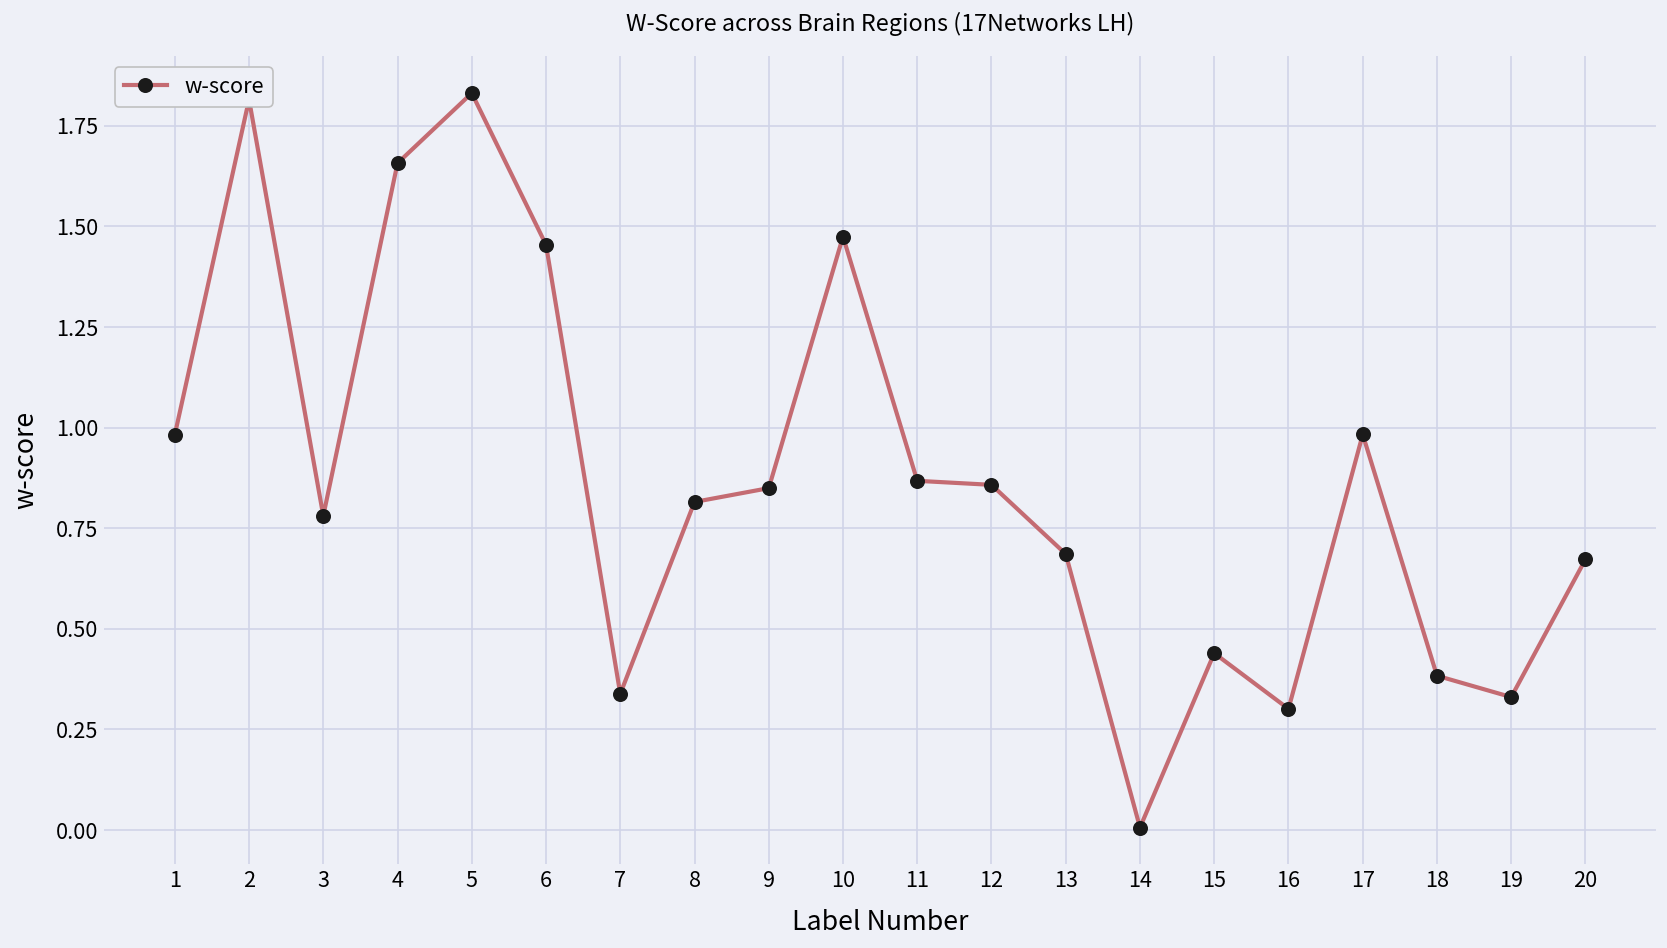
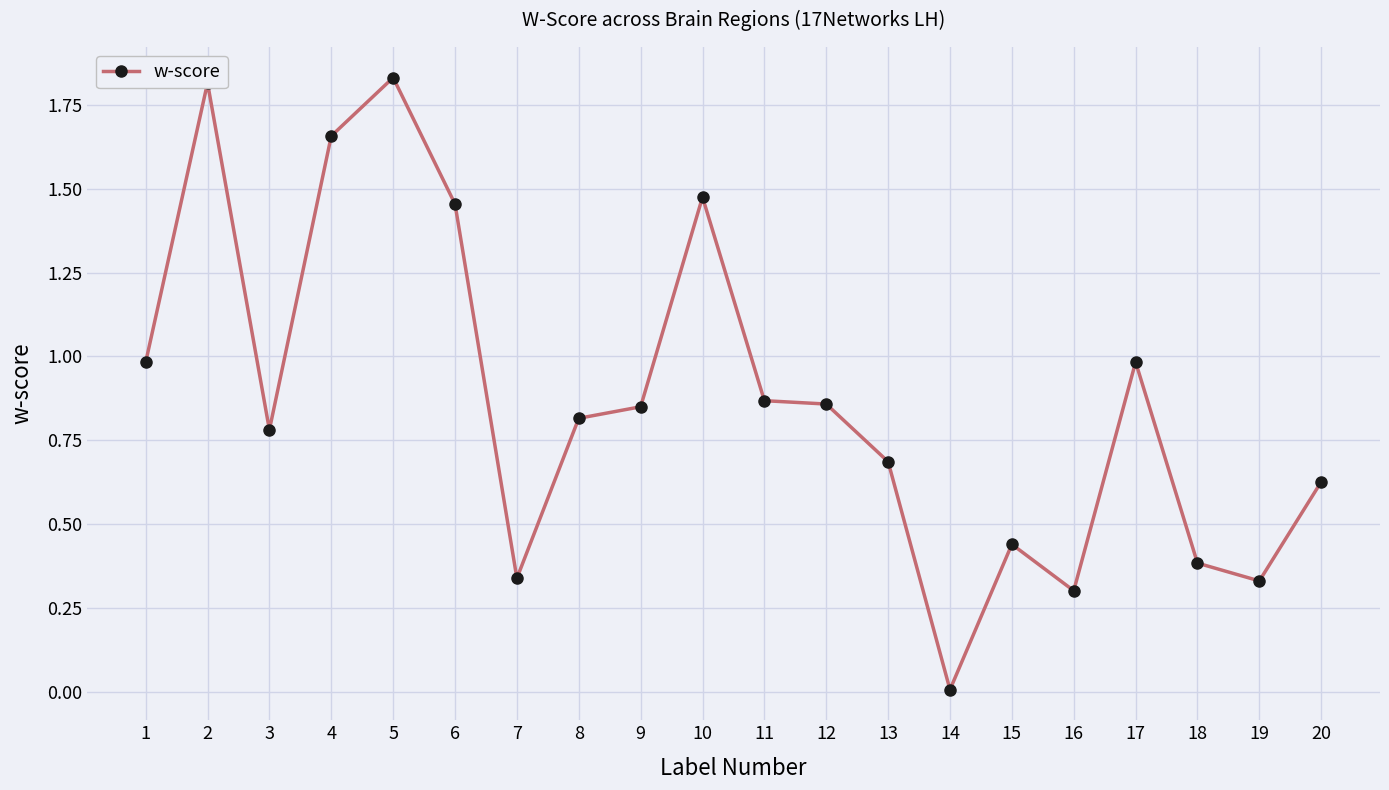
  {
    "1": 0.98,
    "3": 0.78,
    "4": 1.66,
    "5": 1.83,
    "6": 1.45,
    "7": 0.34,
    "8": 0.82,
    "9": 0.85,
    "10": 1.47,
    "11": 0.87,
    "12": 0.86,
    "13": 0.69,
    "14": 0.01,
    "15": 0.44,
    "16": 0.30,
    "17": 0.98,
    "18": 0.38,
    "19": 0.33,
-   "20": 0.67
+   "20": 0.63
  }
